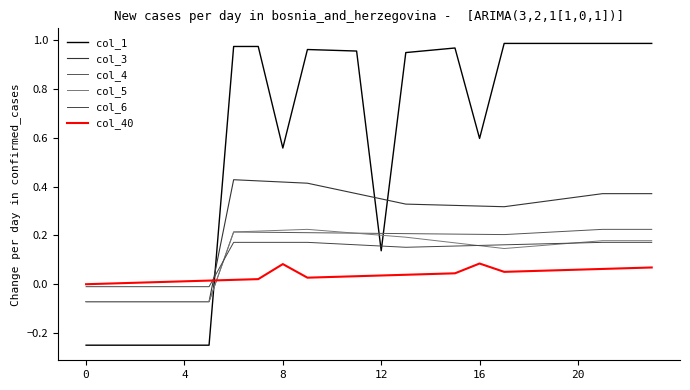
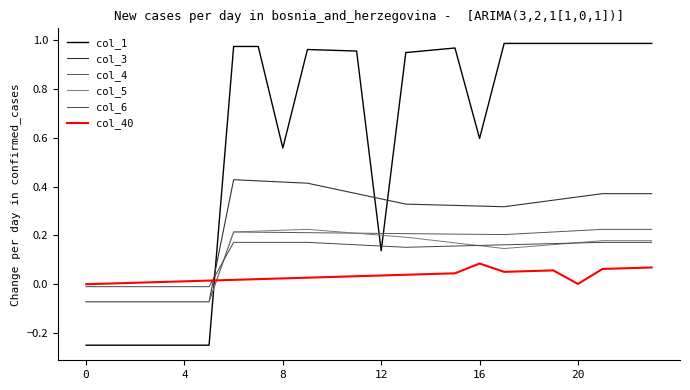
  {
    "col_1": {
      "0": -0.25,
      "4": -0.25,
      "8": 0.56,
      "12": 0.14,
      "16": 0.60,
      "20": 0.99
    },
    "col_40": {
      "4": 0.01,
-     "8": 0.08,
+     "8": 0.02,
      "12": 0.04,
      "16": 0.08,
-     "20": 0.06
+     "20": 0.00
    }
  }
